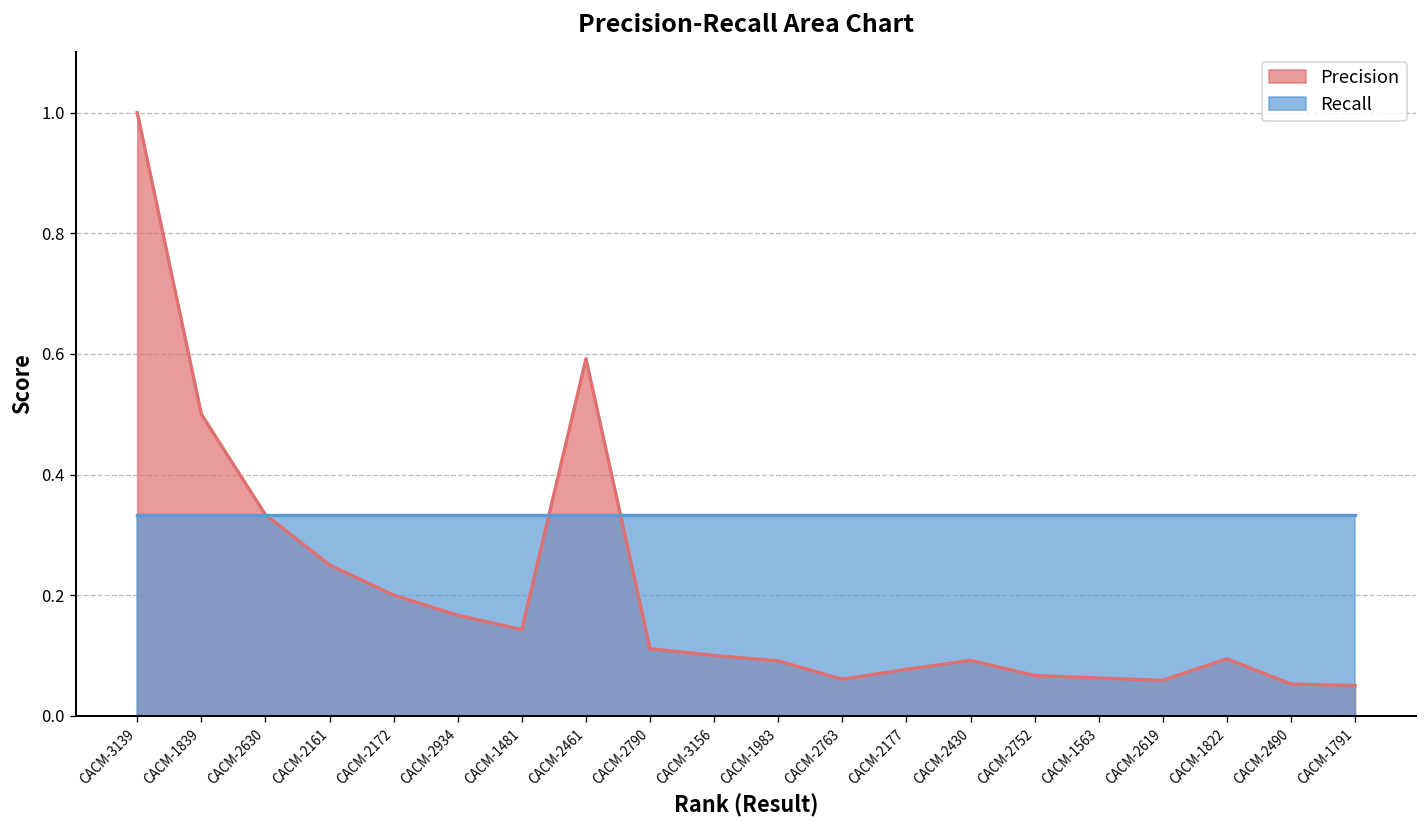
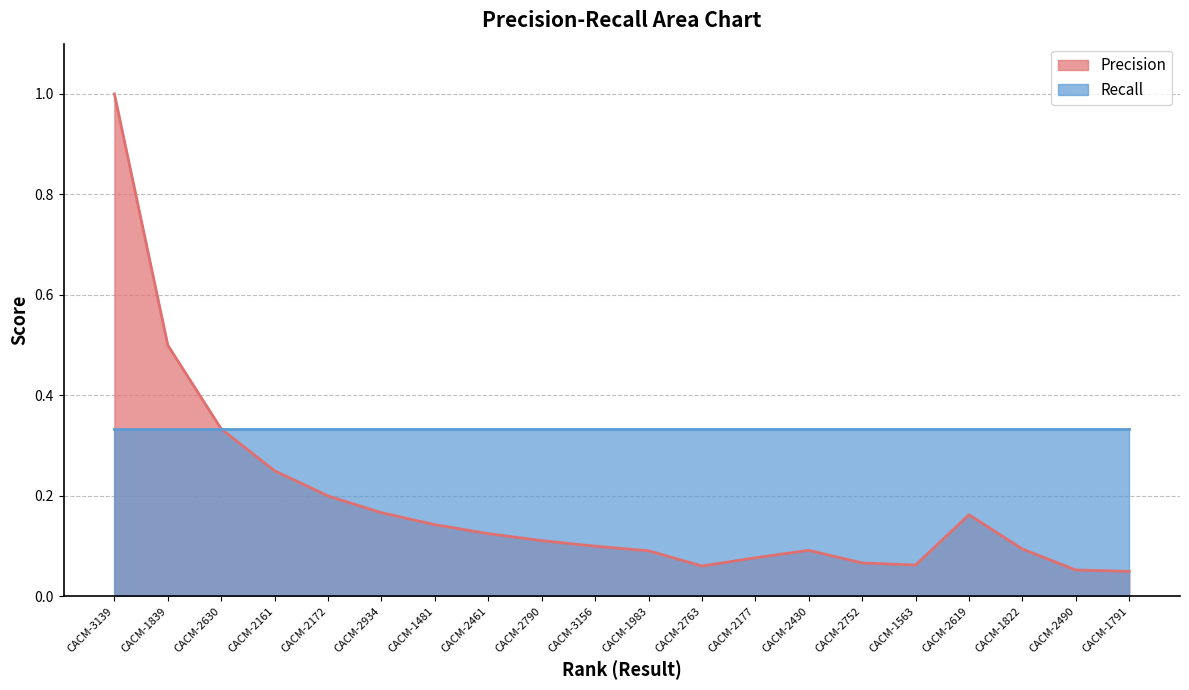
  {
    "Precision": {
      "CACM-3139": 1.00,
      "CACM-1839": 0.50,
      "CACM-2161": 0.25,
      "CACM-2172": 0.20,
      "CACM-2934": 0.17,
      "CACM-1481": 0.14,
-     "CACM-2461": 0.59,
+     "CACM-2461": 0.13,
      "CACM-2790": 0.11,
      "CACM-3156": 0.10,
      "CACM-1983": 0.09,
      "CACM-2763": 0.06,
      "CACM-2177": 0.08,
      "CACM-2430": 0.09,
      "CACM-2752": 0.07,
      "CACM-1563": 0.06,
-     "CACM-2619": 0.06,
+     "CACM-2619": 0.16,
      "CACM-1822": 0.09,
      "CACM-2490": 0.05,
      "CACM-1791": 0.05
    },
    "Recall": {
      "CACM-3139": 0.33,
      "CACM-1839": 0.33,
      "CACM-2161": 0.33,
      "CACM-2172": 0.33,
      "CACM-2934": 0.33,
      "CACM-1481": 0.33,
      "CACM-2461": 0.33,
      "CACM-2790": 0.33,
      "CACM-3156": 0.33,
      "CACM-1983": 0.33,
      "CACM-2763": 0.33,
      "CACM-2177": 0.33,
      "CACM-2430": 0.33,
      "CACM-2752": 0.33,
      "CACM-1563": 0.33,
      "CACM-2619": 0.33,
      "CACM-1822": 0.33,
      "CACM-2490": 0.33,
      "CACM-1791": 0.33
    }
  }
